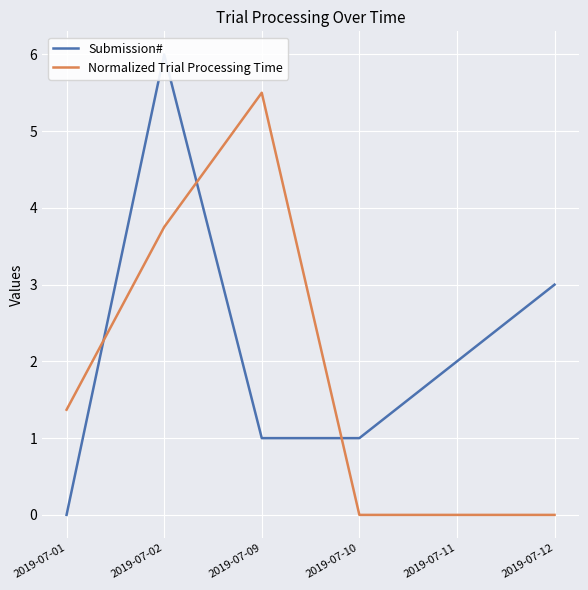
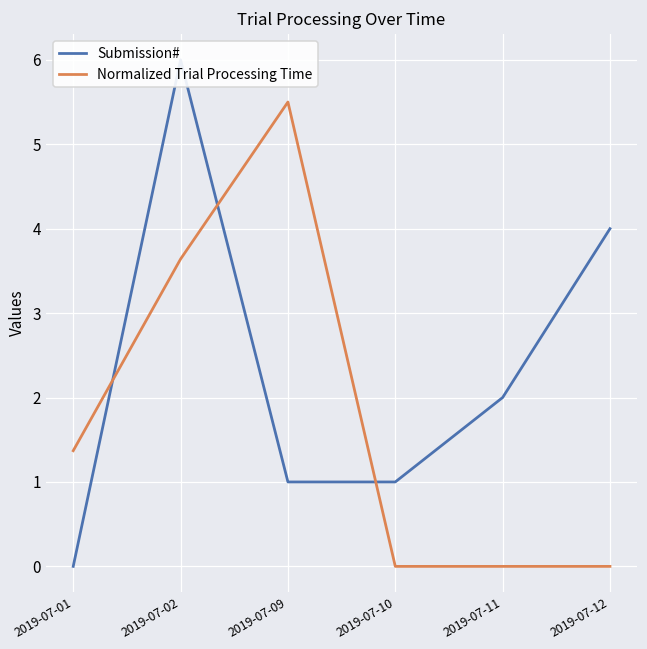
  {
    "Submission#": {
      "2019-07-01": 0,
      "2019-07-09": 1,
      "2019-07-10": 1,
      "2019-07-11": 2,
-     "2019-07-12": 3
+     "2019-07-12": 4
    },
    "Normalized Trial Processing Time": {
      "2019-07-01": 1.4,
-     "2019-07-02": 3.8,
+     "2019-07-02": 3.6,
      "2019-07-09": 5.5,
      "2019-07-10": 0.0,
      "2019-07-11": 0.0,
      "2019-07-12": 0.0
    }
  }
